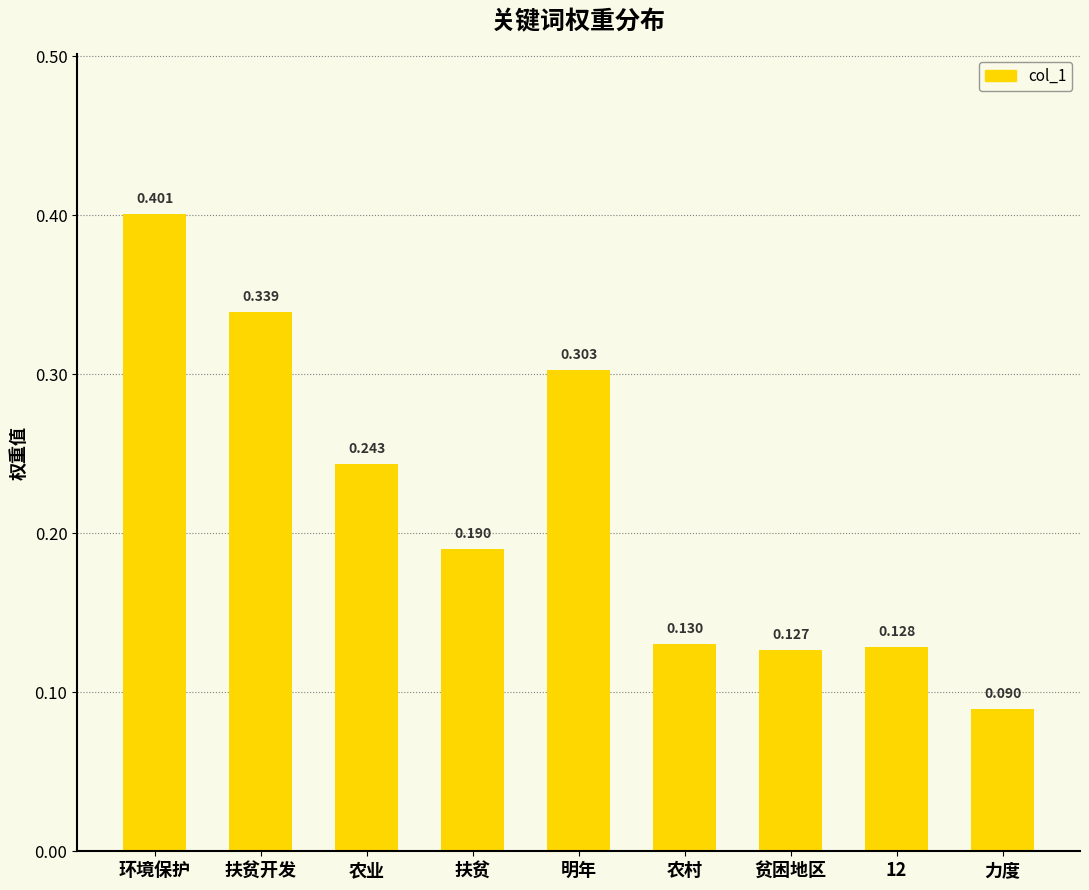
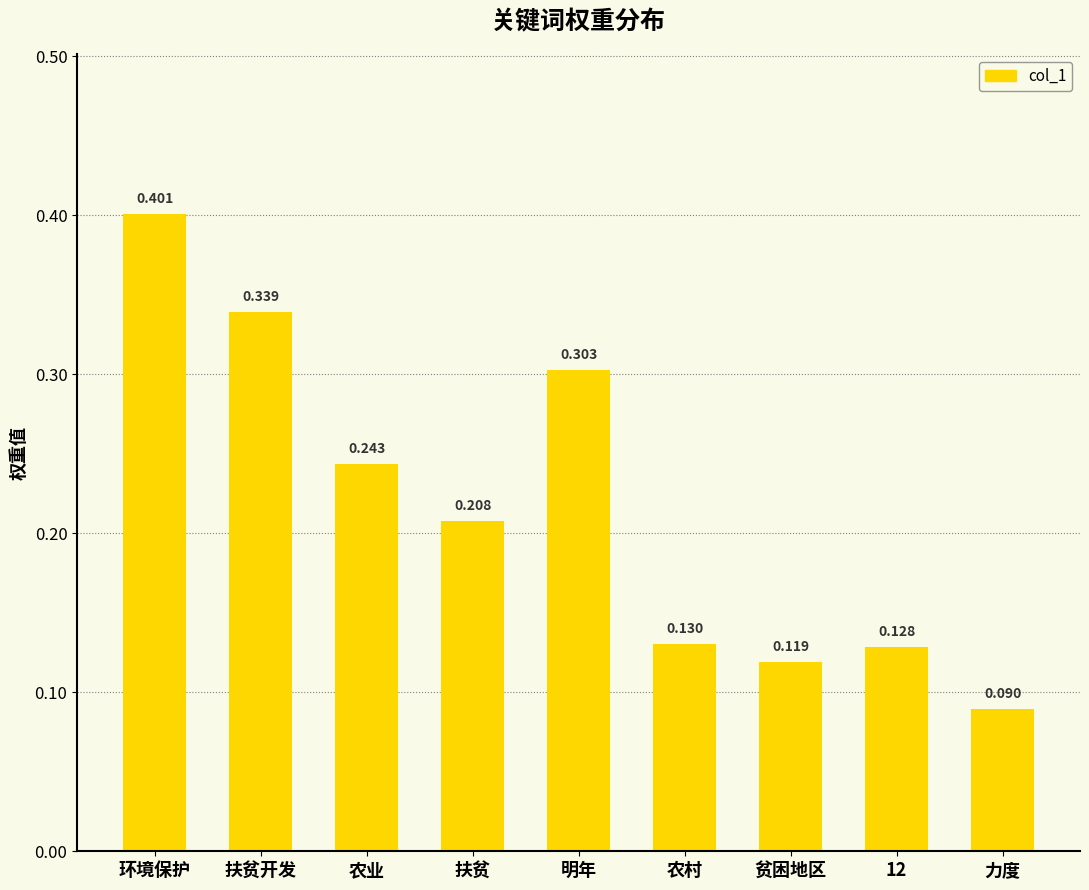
  {
    "环境保护": 0.401,
    "扶贫开发": 0.339,
    "农业": 0.243,
-   "扶贫": 0.190,
+   "扶贫": 0.208,
    "明年": 0.303,
    "农村": 0.130,
-   "贫困地区": 0.127,
+   "贫困地区": 0.119,
    "12": 0.128,
    "力度": 0.090
  }
